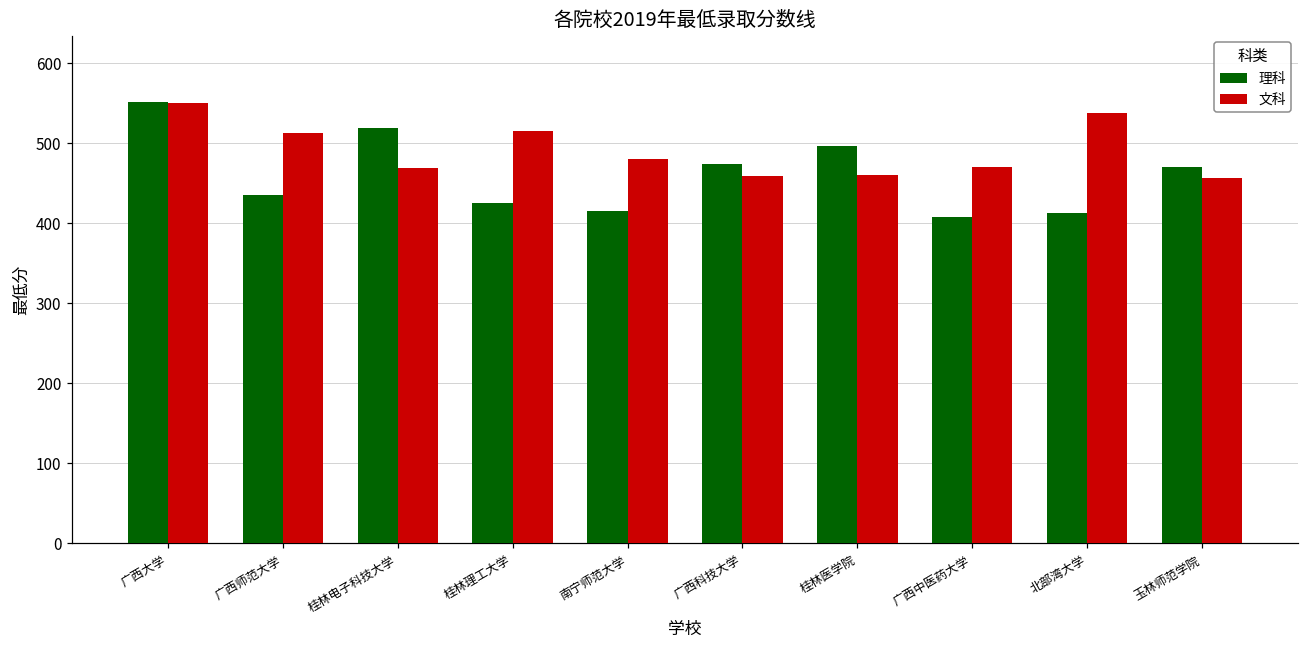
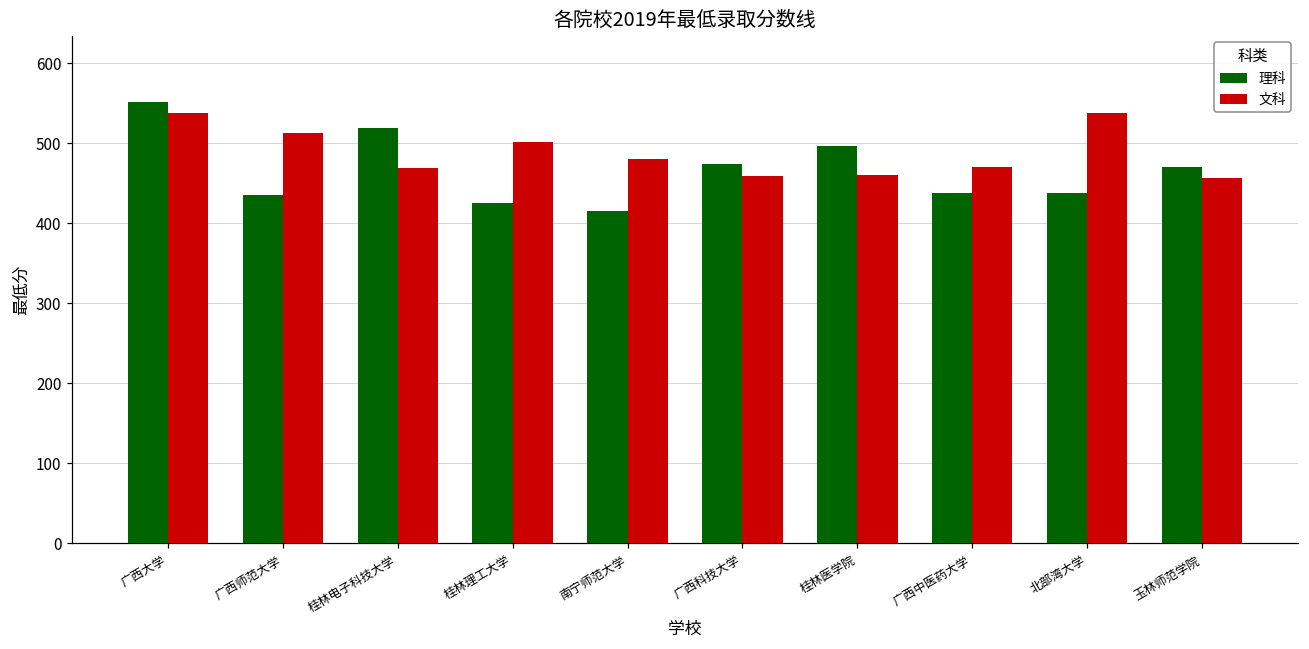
  {
    "理科": {
      "广西大学": 550,
      "广西师范大学": 440,
      "桂林电子科技大学": 520,
      "桂林理工大学": 430,
      "南宁师范大学": 420,
      "广西科技大学": 470,
      "桂林医学院": 500,
-     "广西中医药大学": 410,
-     "北部湾大学": 410,
+     "广西中医药大学": 440,
+     "北部湾大学": 440,
      "玉林师范学院": 470
    },
    "文科": {
-     "广西大学": 550,
+     "广西大学": 540,
      "广西师范大学": 510,
      "桂林电子科技大学": 470,
-     "桂林理工大学": 520,
+     "桂林理工大学": 500,
      "南宁师范大学": 480,
      "广西科技大学": 460,
      "桂林医学院": 460,
      "广西中医药大学": 470,
      "北部湾大学": 540,
      "玉林师范学院": 460
    }
  }
